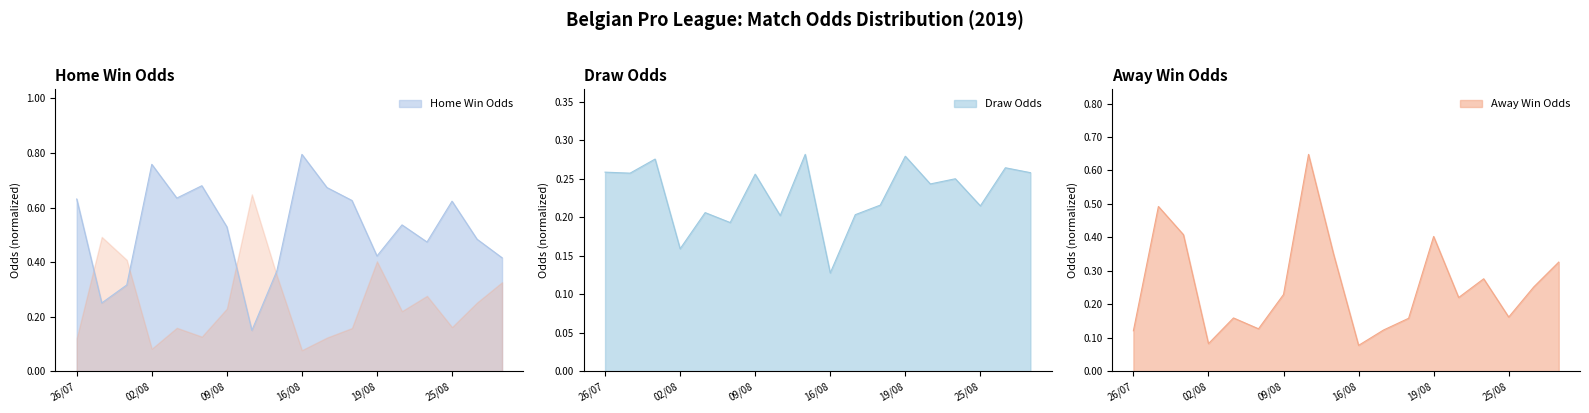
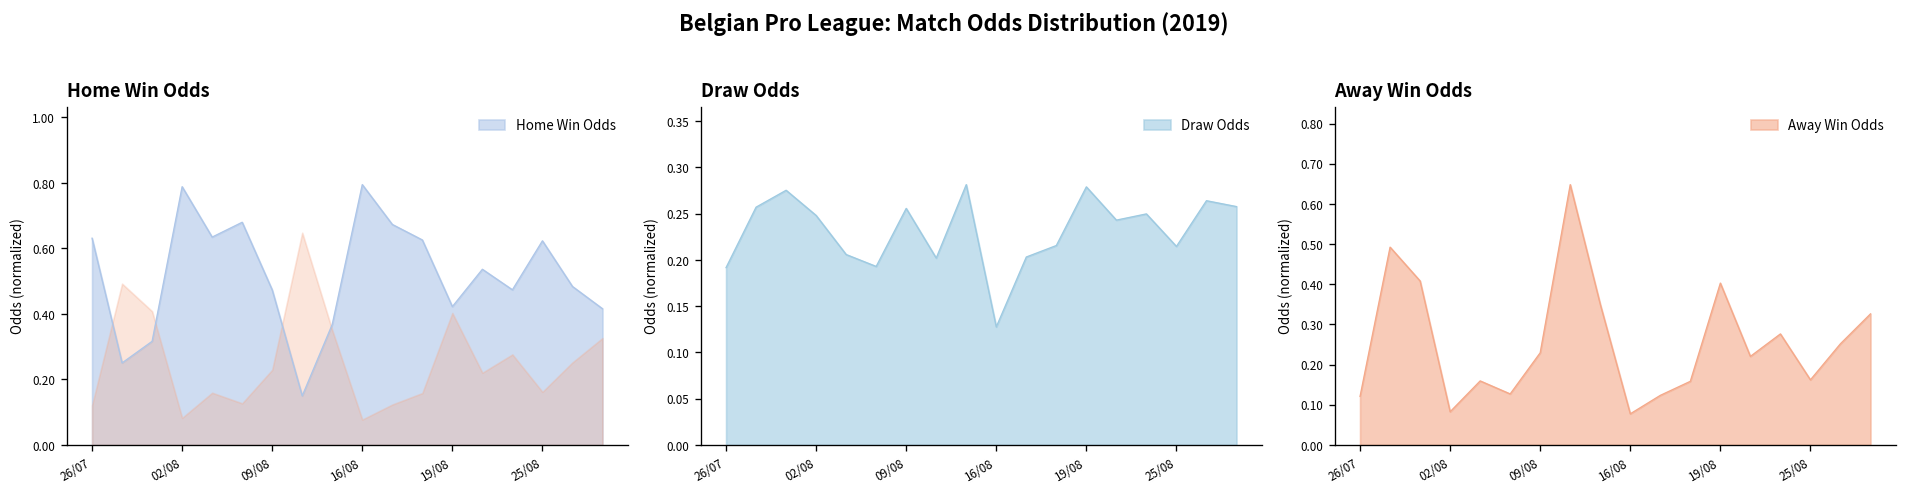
  {
    "Home Win Odds": {
      "Home Win Odds": {
        "26/07": 0.63,
-       "02/08": 0.76,
-       "09/08": 0.53,
+       "02/08": 0.79,
+       "09/08": 0.47,
        "16/08": 0.79,
        "19/08": 0.42,
        "25/08": 0.62
      }
    },
    "Draw Odds": {
-     "26/07": 0.26,
-     "02/08": 0.16,
+     "26/07": 0.19,
+     "02/08": 0.25,
      "09/08": 0.26,
      "16/08": 0.13,
      "19/08": 0.28,
      "25/08": 0.21
    },
    "Away Win Odds": {
      "26/07": 0.12,
      "02/08": 0.08,
      "09/08": 0.23,
      "16/08": 0.08,
      "19/08": 0.40,
      "25/08": 0.16
    }
  }
